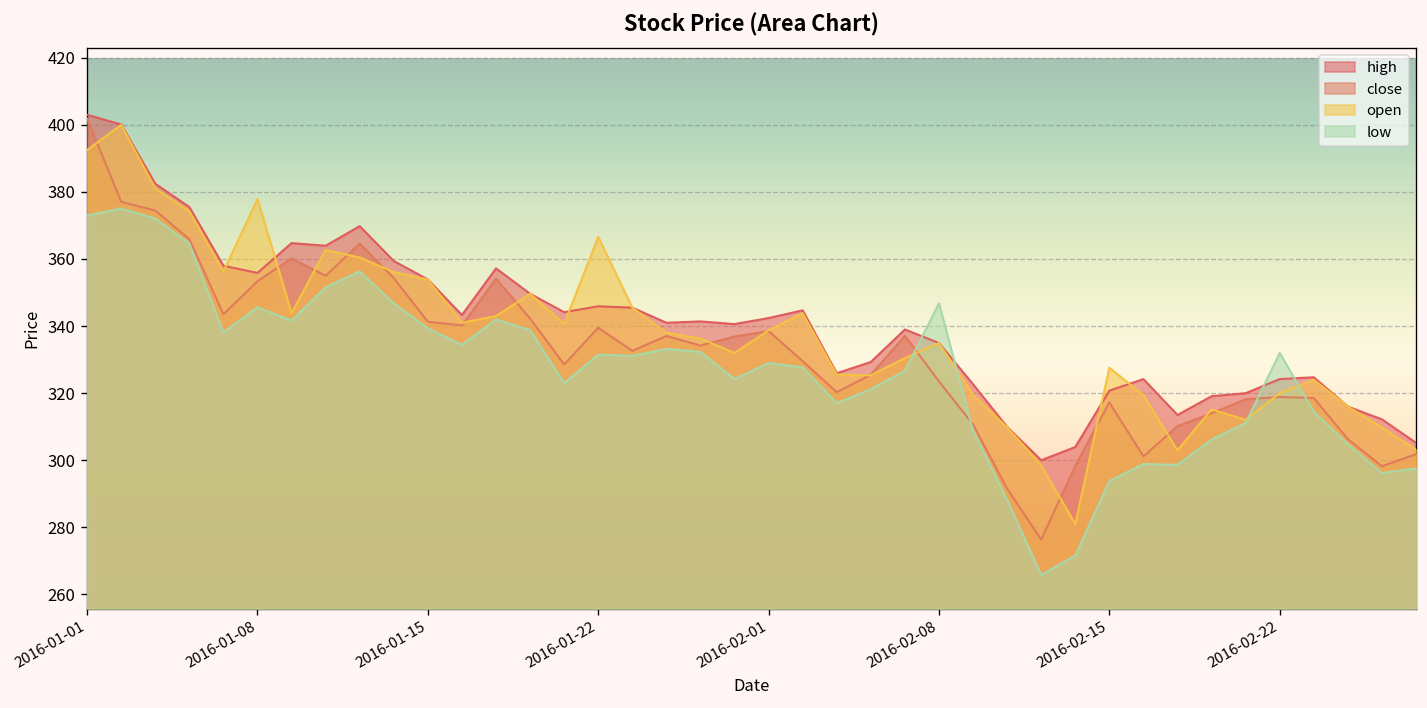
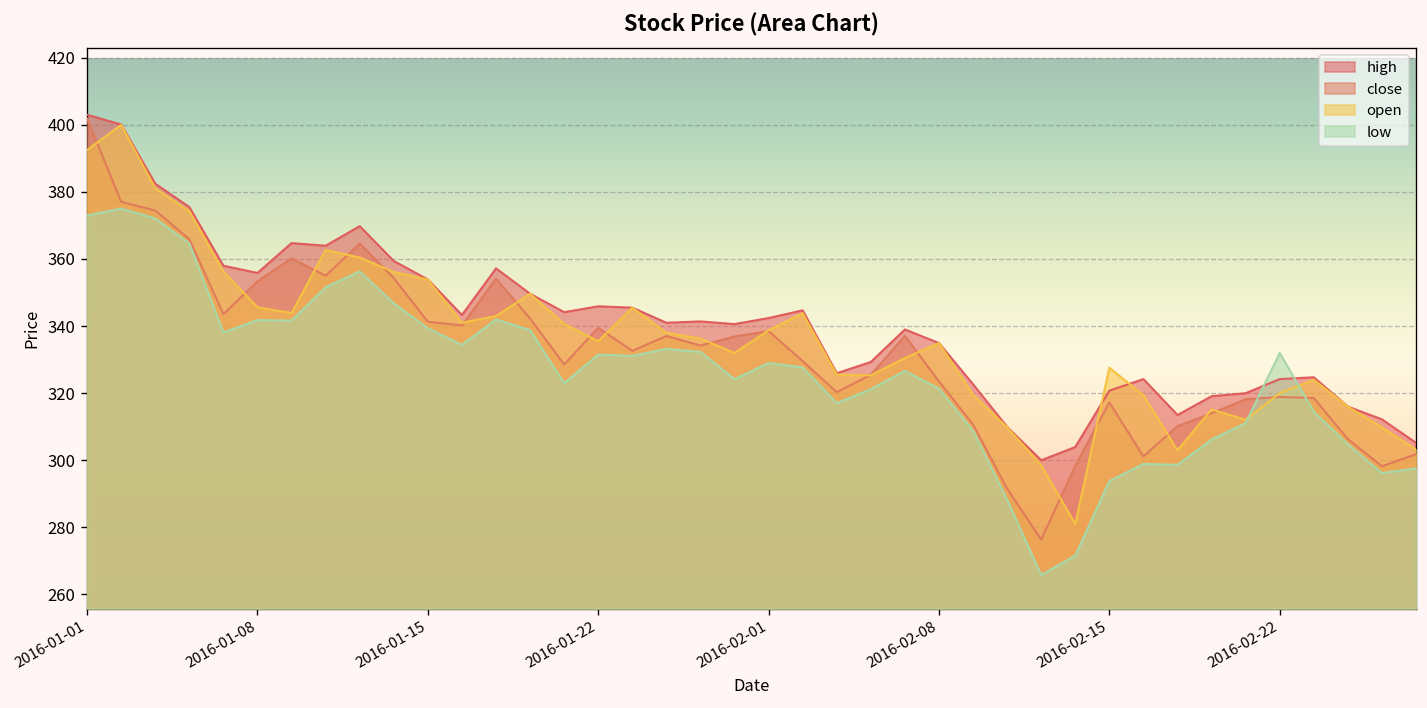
  {
    "open": {
      "2016-01-01": 393,
-     "2016-01-08": 378,
-     "2016-01-22": 367,
+     "2016-01-08": 346,
+     "2016-01-22": 336,
      "2016-02-15": 328,
      "2016-02-22": 320
    },
    "low": {
      "2016-01-01": 373,
-     "2016-01-08": 346,
+     "2016-01-08": 342,
      "2016-01-15": 339,
      "2016-01-22": 332,
      "2016-02-01": 329,
-     "2016-02-08": 347,
+     "2016-02-08": 321,
      "2016-02-15": 294,
      "2016-02-22": 332
    }
  }
